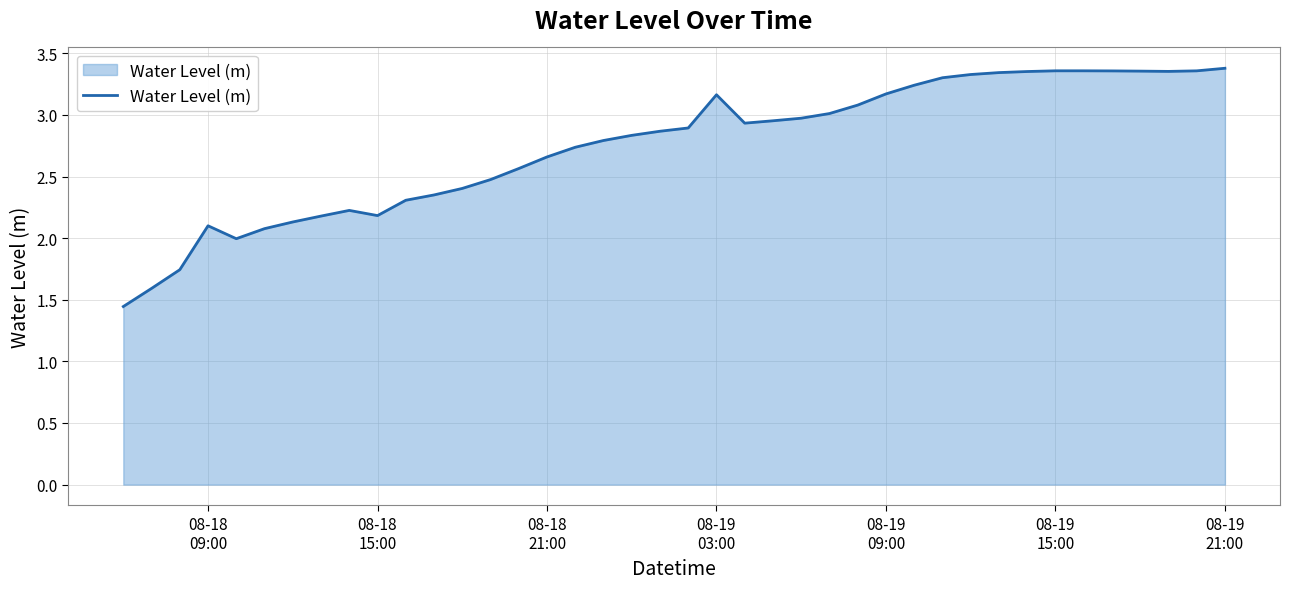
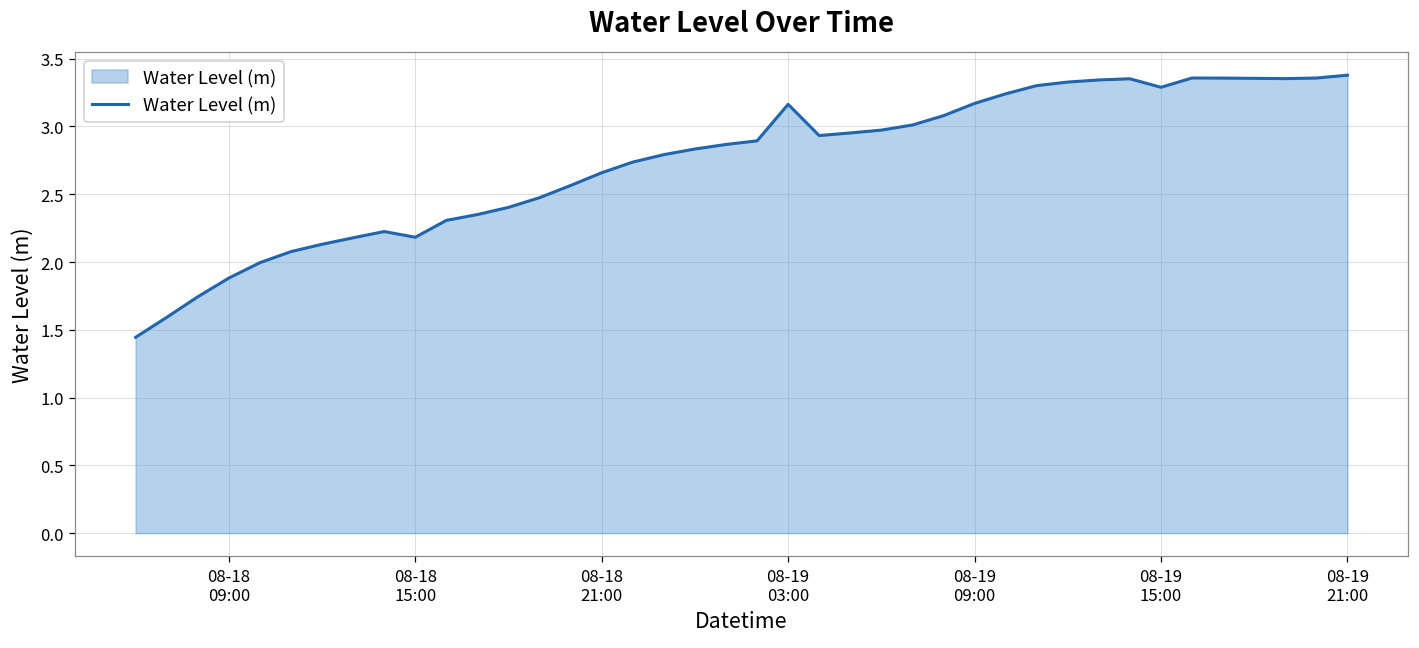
  {
-   "08-18 09:00": 2.10,
+   "08-18 09:00": 1.88,
    "08-18 15:00": 2.18,
    "08-18 21:00": 2.66,
    "08-19 03:00": 3.16,
    "08-19 09:00": 3.17,
-   "08-19 15:00": 3.36,
+   "08-19 15:00": 3.29,
    "08-19 21:00": 3.38
  }
